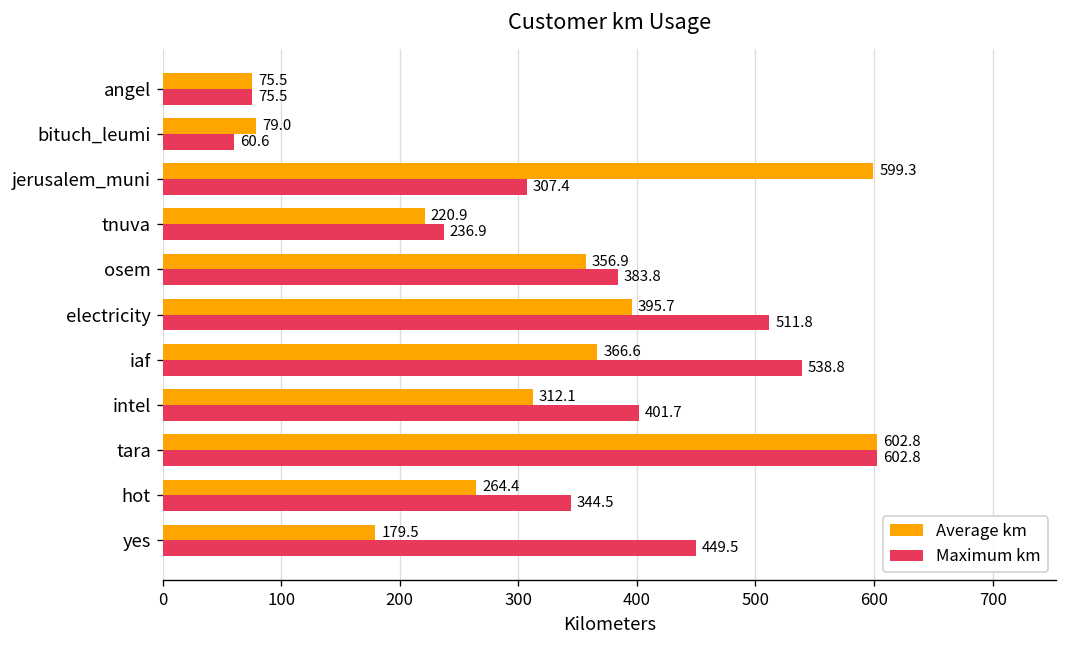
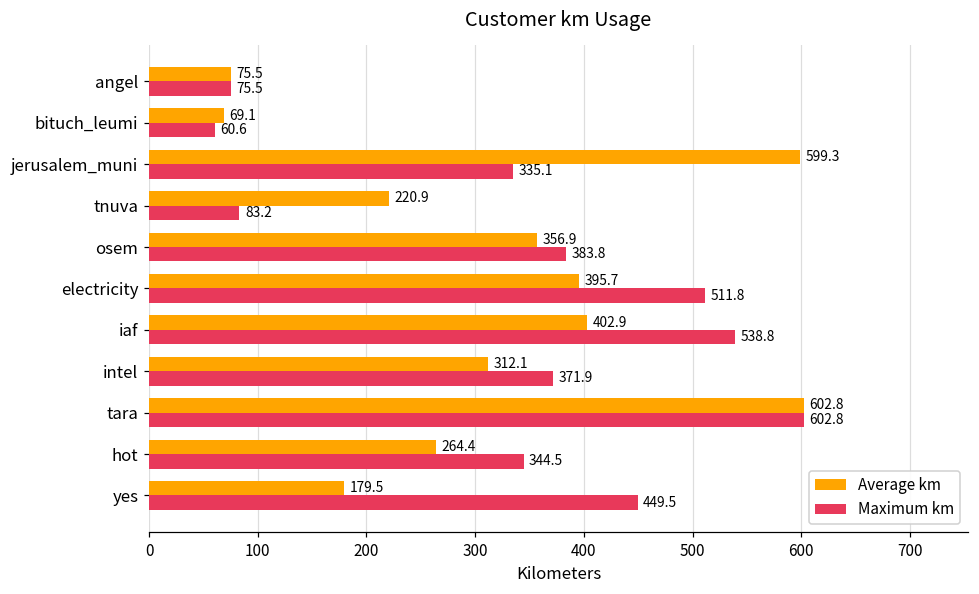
  {
    "Average km": {
      "angel": 75.5,
-     "bituch_leumi": 79.0,
+     "bituch_leumi": 69.1,
      "jerusalem_muni": 599.3,
      "tnuva": 220.9,
      "osem": 356.9,
      "electricity": 395.7,
-     "iaf": 366.6,
+     "iaf": 402.9,
      "intel": 312.1,
      "tara": 602.8,
      "hot": 264.4,
      "yes": 179.5
    },
    "Maximum km": {
      "angel": 75.5,
      "bituch_leumi": 60.6,
-     "jerusalem_muni": 307.4,
-     "tnuva": 236.9,
+     "jerusalem_muni": 335.1,
+     "tnuva": 83.2,
      "osem": 383.8,
      "electricity": 511.8,
      "iaf": 538.8,
-     "intel": 401.7,
+     "intel": 371.9,
      "tara": 602.8,
      "hot": 344.5,
      "yes": 449.5
    }
  }
